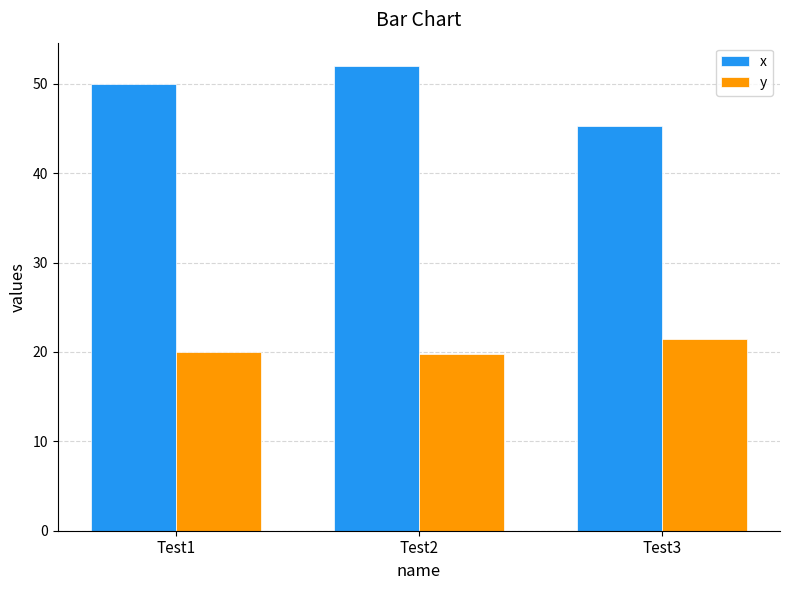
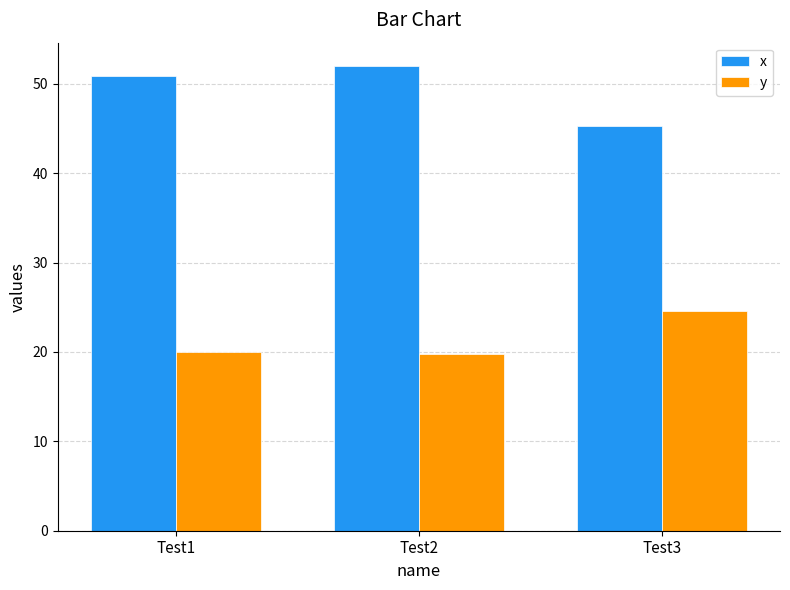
  {
    "x": {
-     "Test1": 50,
+     "Test1": 51,
      "Test2": 52,
      "Test3": 45
    },
    "y": {
      "Test1": 20,
      "Test2": 20,
-     "Test3": 22
+     "Test3": 25
    }
  }
